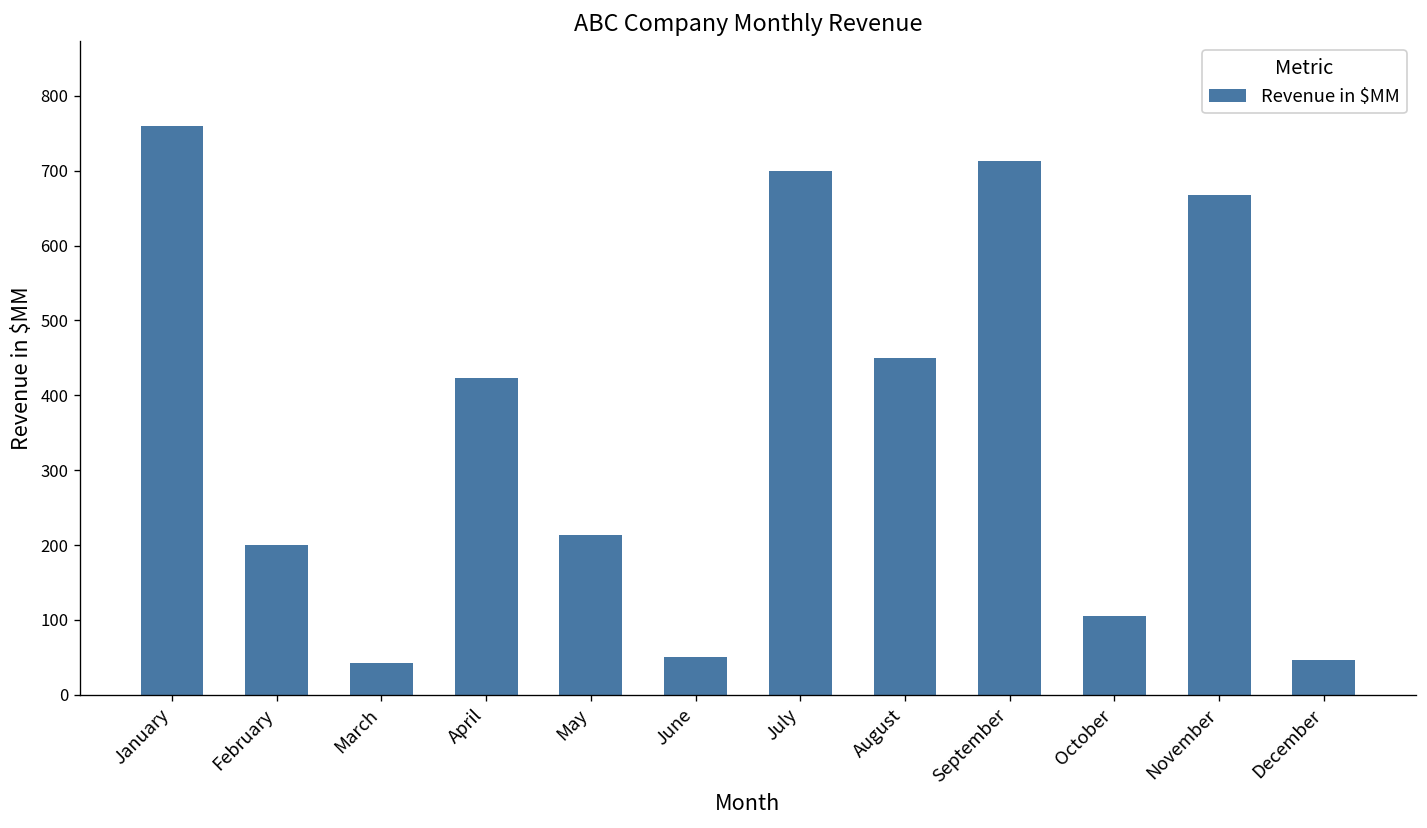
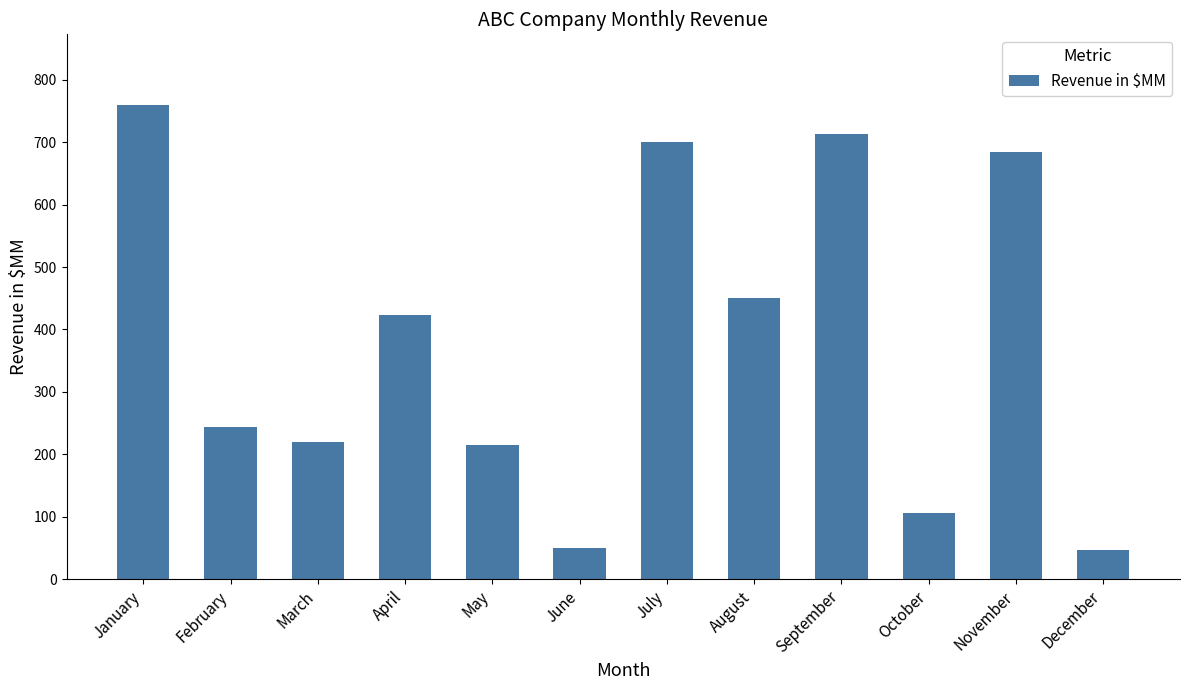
  {
    "January": 760,
-   "February": 200,
-   "March": 40,
+   "February": 240,
+   "March": 220,
    "April": 420,
    "May": 210,
    "June": 50,
    "July": 700,
    "August": 450,
    "September": 710,
    "October": 110,
-   "November": 670,
+   "November": 690,
    "December": 50
  }
